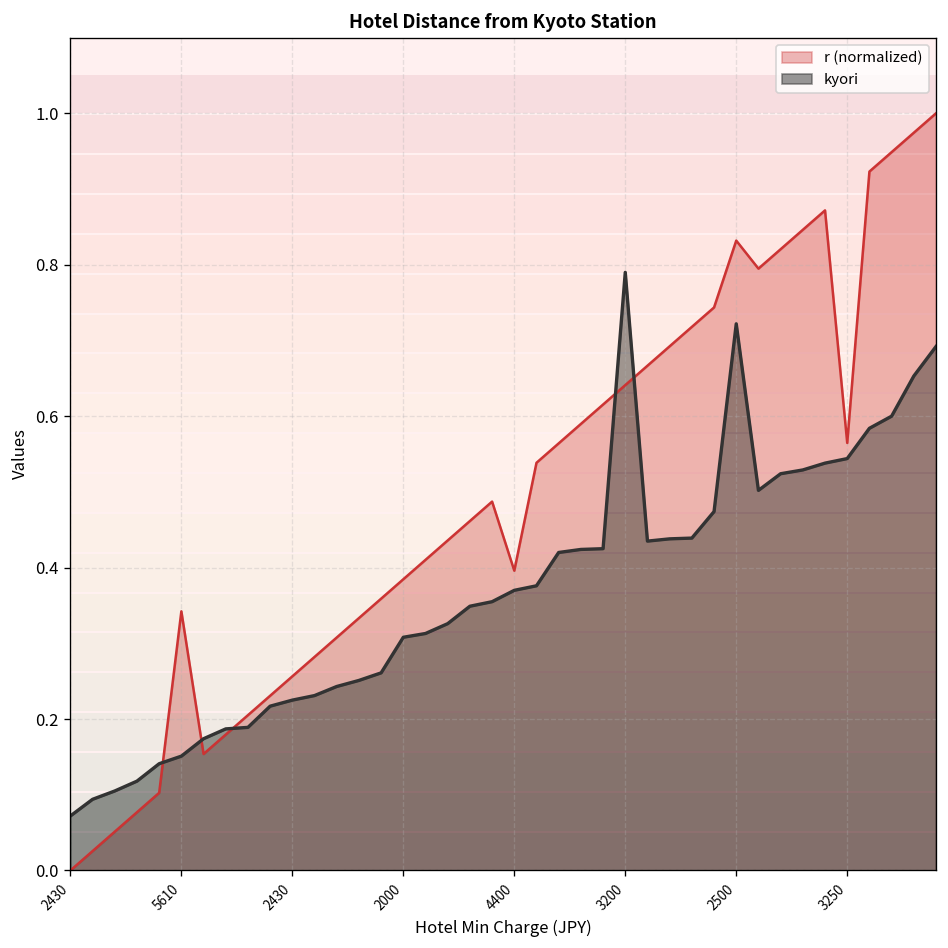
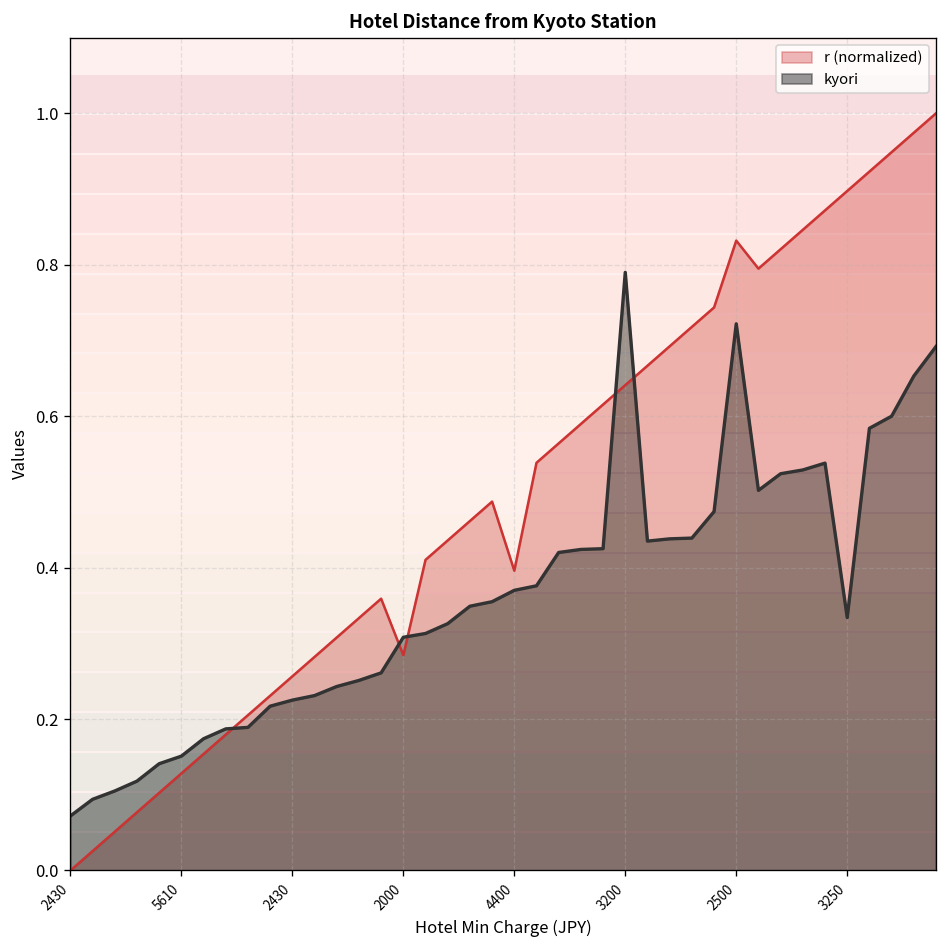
  {
    "r (normalized)": {
-     "5610": 0.34,
-     "2000": 0.38,
+     "5610": 0.13,
+     "2000": 0.28,
      "4400": 0.40,
      "3200": 0.64,
      "2500": 0.83,
-     "3250": 0.56
+     "3250": 0.90
    },
    "kyori": {
      "5610": 0.15,
      "2000": 0.31,
      "4400": 0.37,
      "3200": 0.79,
      "2500": 0.72,
-     "3250": 0.54
+     "3250": 0.33
    }
  }
